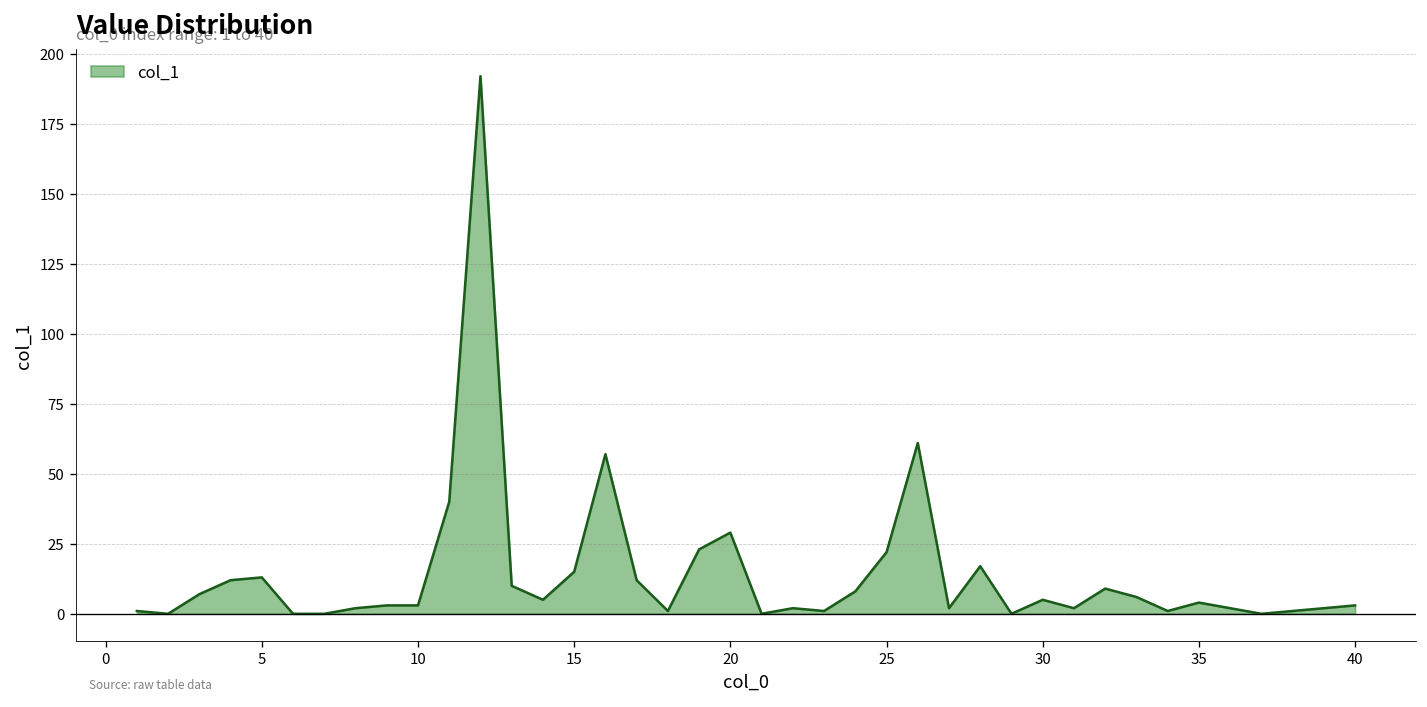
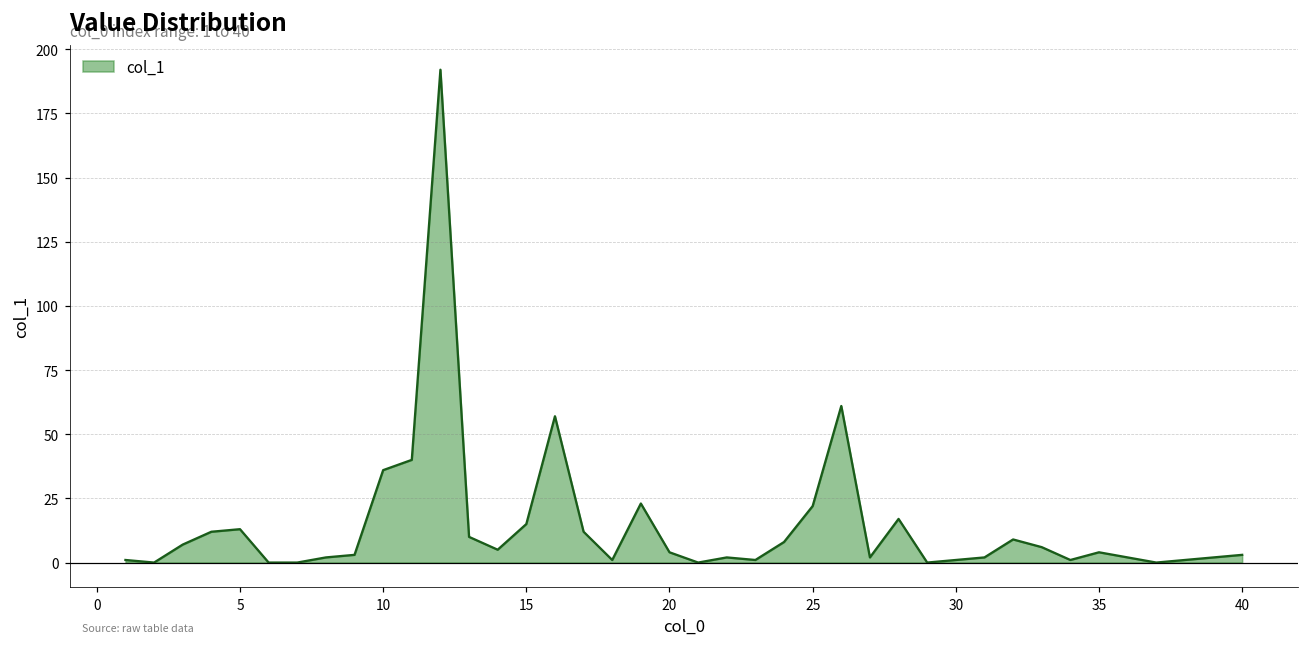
  {
    "5": 13,
-   "10": 3,
+   "10": 36,
    "15": 15,
-   "20": 29,
+   "20": 4,
    "25": 22,
-   "30": 5,
+   "30": 1,
    "35": 4,
    "40": 3
  }
